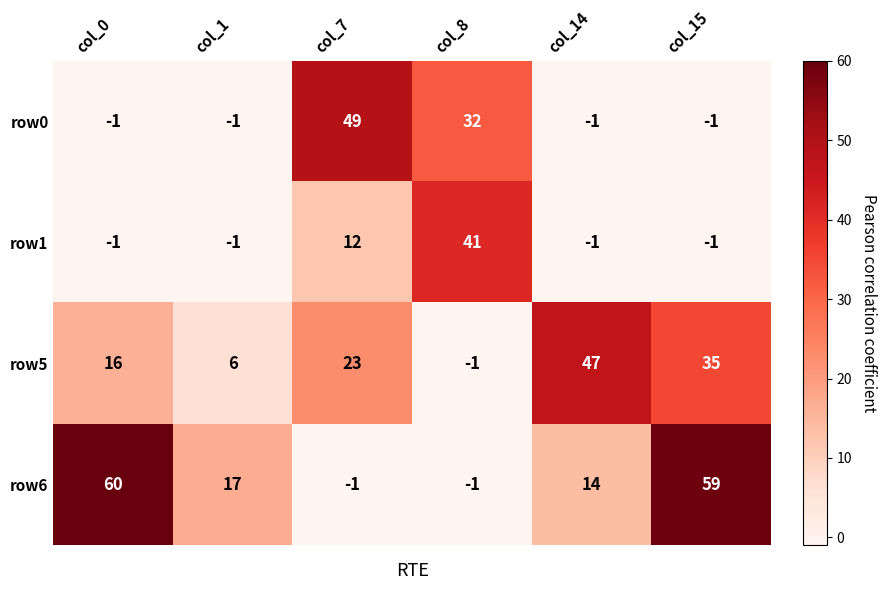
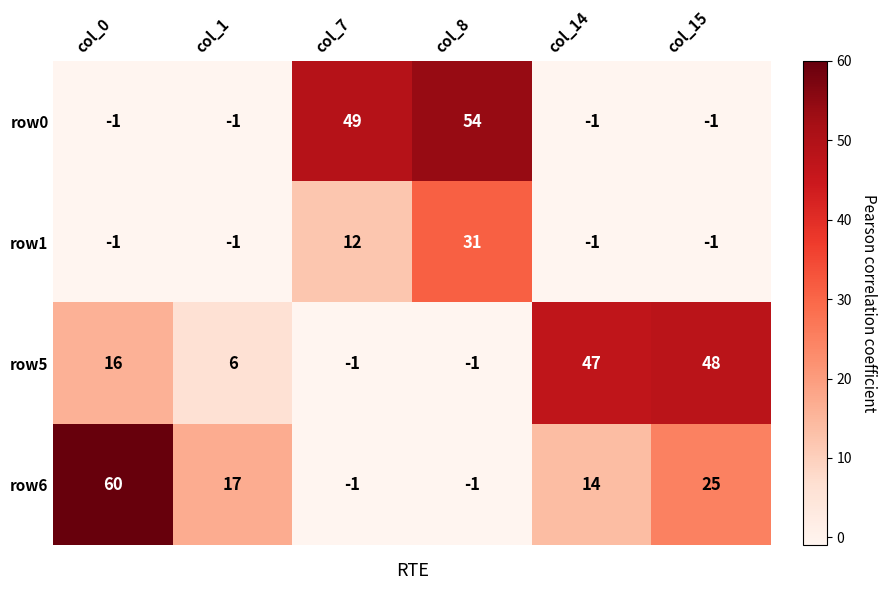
  {
    "row0": {
      "col_0": -1,
      "col_1": -1,
      "col_7": 49,
-     "col_8": 32,
+     "col_8": 54,
      "col_14": -1,
      "col_15": -1
    },
    "row1": {
      "col_0": -1,
      "col_1": -1,
      "col_7": 12,
-     "col_8": 41,
+     "col_8": 31,
      "col_14": -1,
      "col_15": -1
    },
    "row5": {
      "col_0": 16,
      "col_1": 6,
-     "col_7": 23,
+     "col_7": -1,
      "col_8": -1,
      "col_14": 47,
-     "col_15": 35
+     "col_15": 48
    },
    "row6": {
      "col_0": 60,
      "col_1": 17,
      "col_7": -1,
      "col_8": -1,
      "col_14": 14,
-     "col_15": 59
+     "col_15": 25
    }
  }
